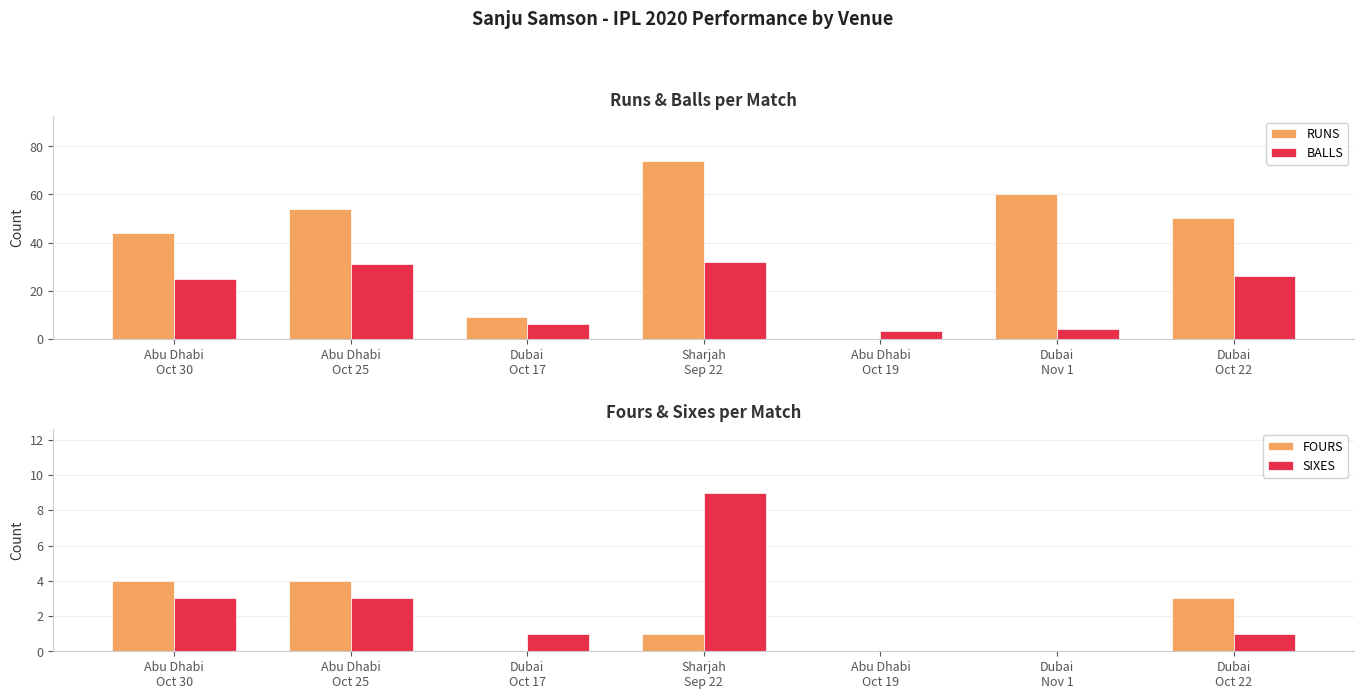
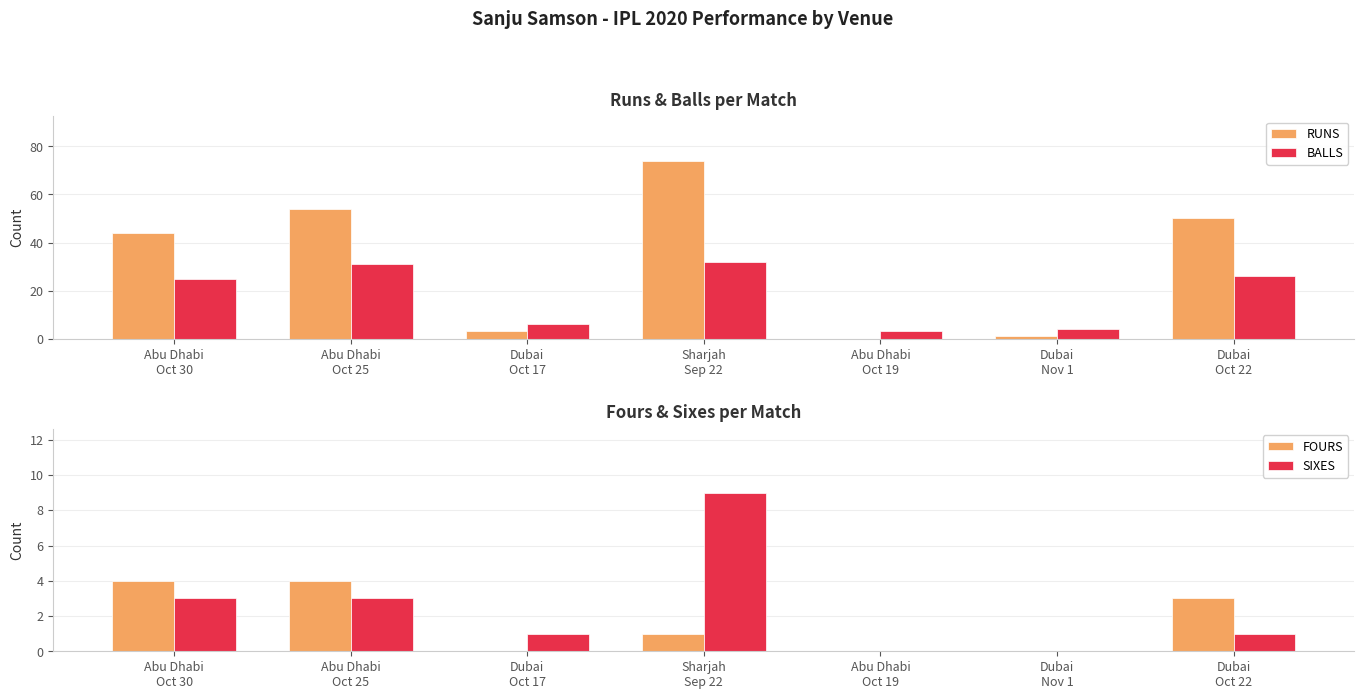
  {
    "Runs & Balls per Match": {
      "RUNS": {
        "Abu Dhabi Oct 30": 44,
        "Abu Dhabi Oct 25": 54,
-       "Dubai Oct 17": 9,
+       "Dubai Oct 17": 3,
        "Sharjah Sep 22": 74,
        "Abu Dhabi Oct 19": 0,
-       "Dubai Nov 1": 60,
+       "Dubai Nov 1": 1,
        "Dubai Oct 22": 50
      },
      "BALLS": {
        "Abu Dhabi Oct 30": 25,
        "Abu Dhabi Oct 25": 31,
        "Dubai Oct 17": 6,
        "Sharjah Sep 22": 32,
        "Abu Dhabi Oct 19": 3,
        "Dubai Nov 1": 4,
        "Dubai Oct 22": 26
      }
    },
    "Fours & Sixes per Match": {
      "FOURS": {
        "Abu Dhabi Oct 30": 4.0,
        "Abu Dhabi Oct 25": 4.0,
        "Dubai Oct 17": 0.0,
        "Sharjah Sep 22": 1.0,
        "Abu Dhabi Oct 19": 0.0,
        "Dubai Nov 1": 0.0,
        "Dubai Oct 22": 3.0
      },
      "SIXES": {
        "Abu Dhabi Oct 30": 3.0,
        "Abu Dhabi Oct 25": 3.0,
        "Dubai Oct 17": 1.0,
        "Sharjah Sep 22": 9.0,
        "Abu Dhabi Oct 19": 0.0,
        "Dubai Nov 1": 0.0,
        "Dubai Oct 22": 1.0
      }
    }
  }
